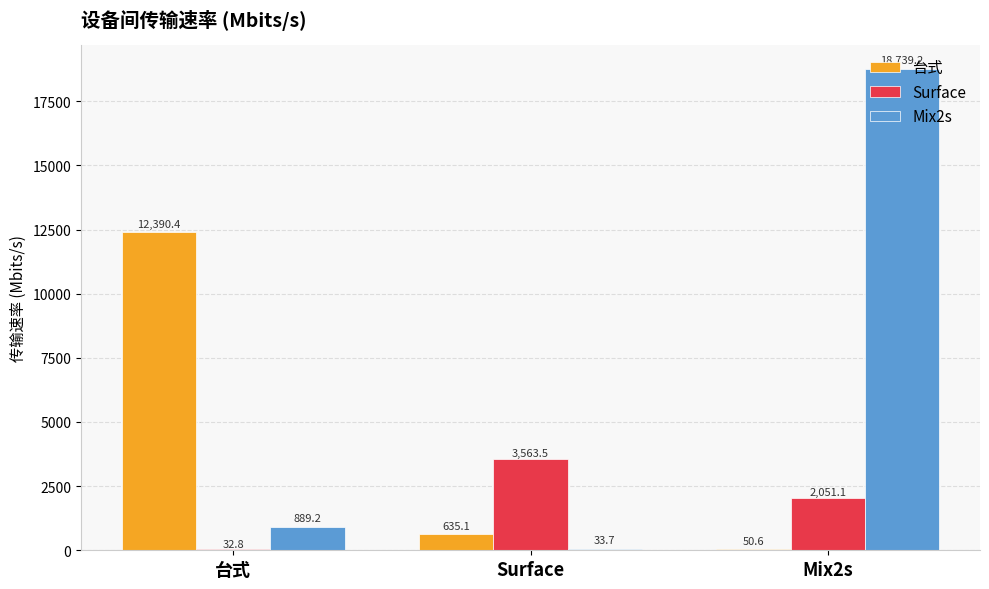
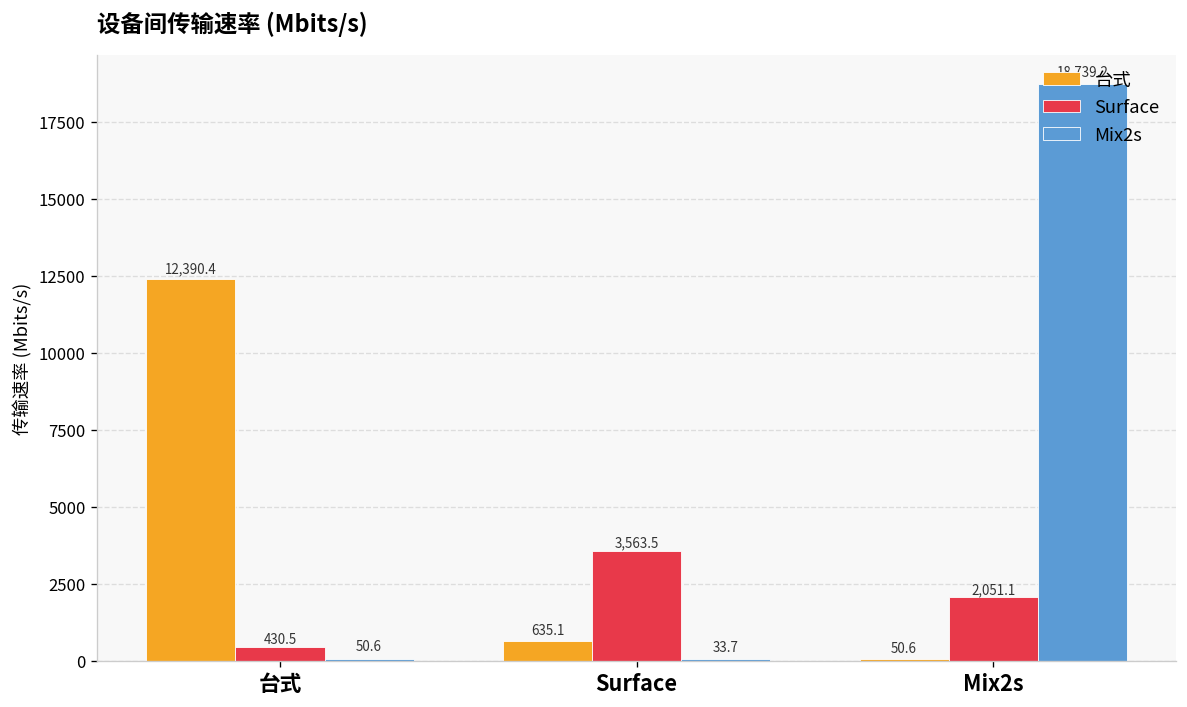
  {
    "台式": {
      "台式": "12,390.4",
      "Surface": "635.1",
      "Mix2s": "50.6"
    },
    "Surface": {
-     "台式": "32.8",
+     "台式": "430.5",
      "Surface": "3,563.5",
      "Mix2s": "2,051.1"
    },
    "Mix2s": {
-     "台式": "889.2",
+     "台式": "50.6",
      "Surface": "33.7",
      "Mix2s": "18,739.2"
    }
  }
